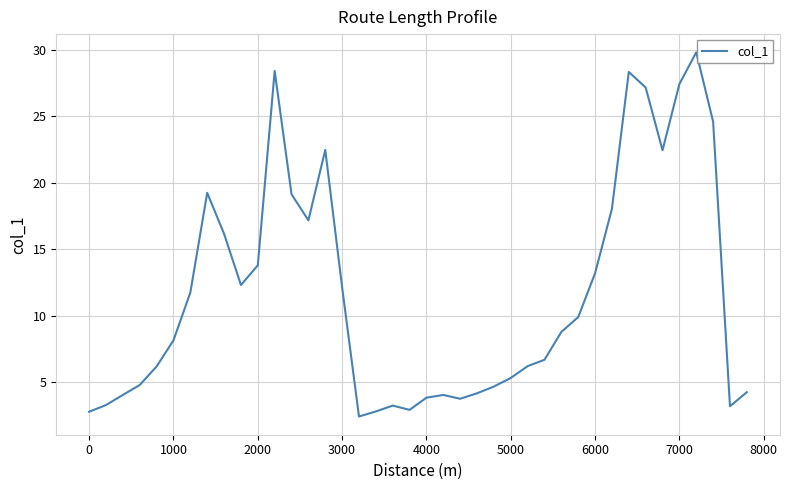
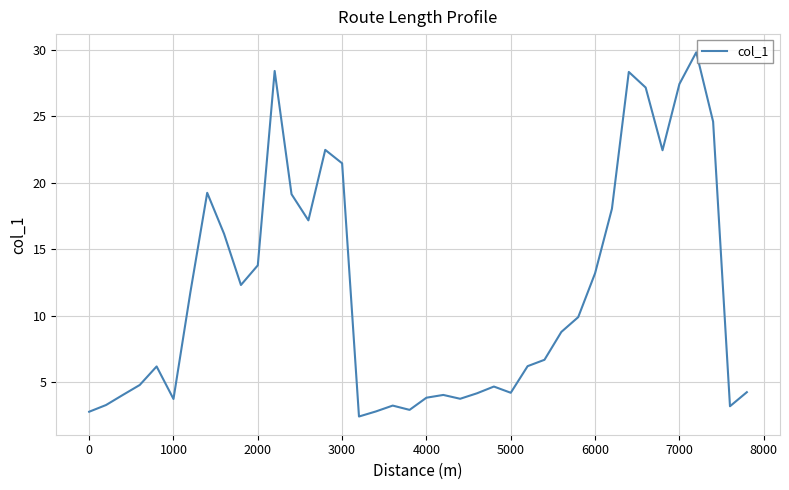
  {
    "0": 2.8,
-   "1000": 8.2,
+   "1000": 3.8,
    "2000": 13.8,
-   "3000": 12.1,
+   "3000": 21.5,
    "4000": 3.8,
-   "5000": 5.3,
+   "5000": 4.2,
    "6000": 13.2,
    "7000": 27.4
  }
